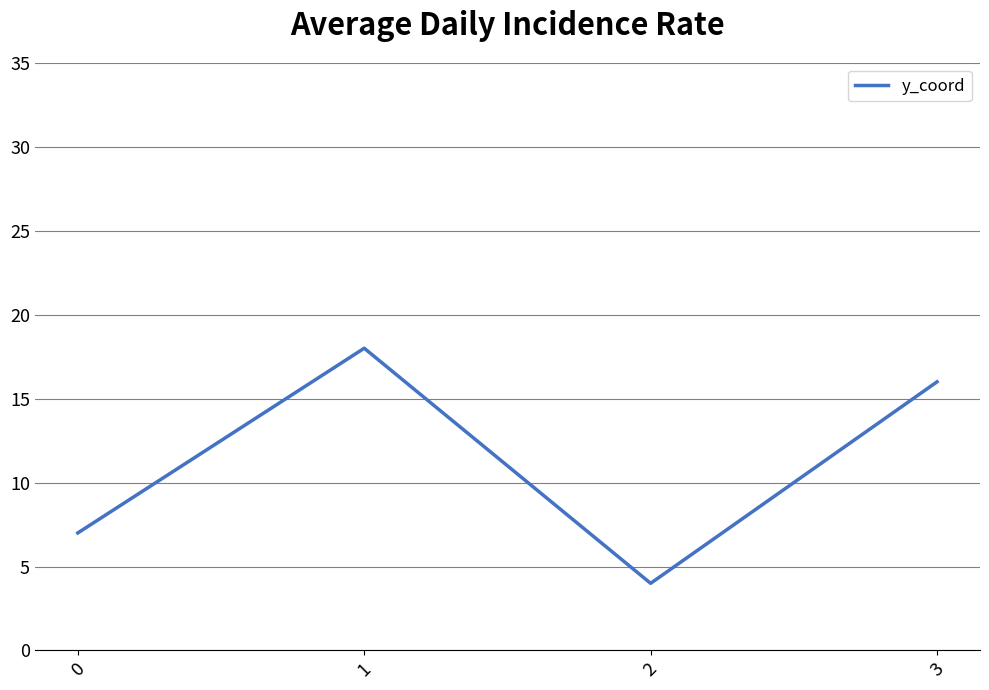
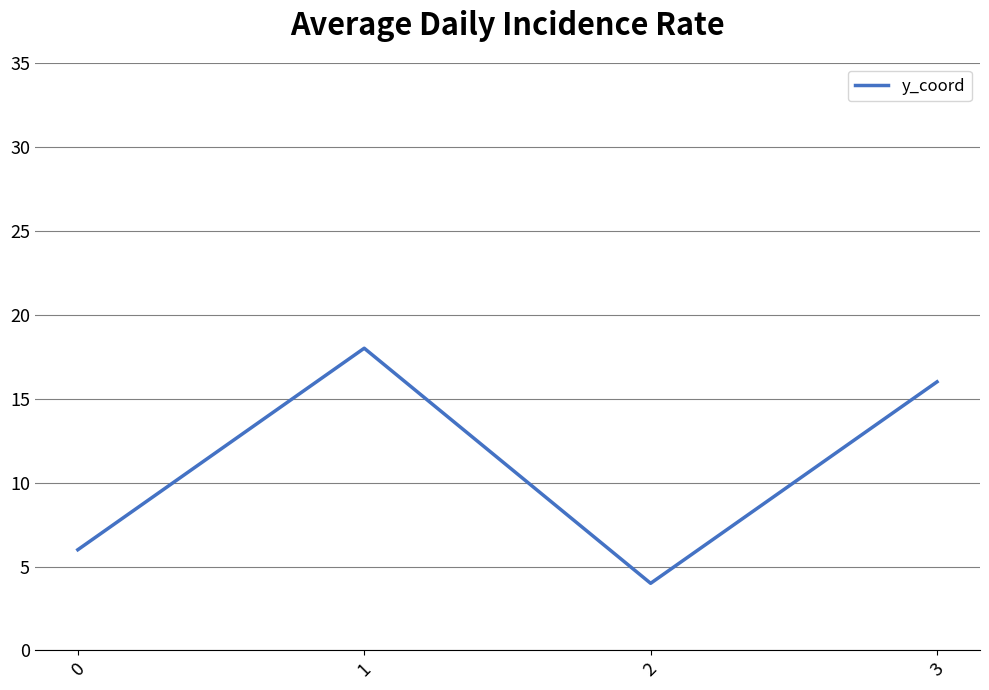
  {
-   "0": 7,
+   "0": 6,
    "1": 18,
    "2": 4,
    "3": 16
  }
